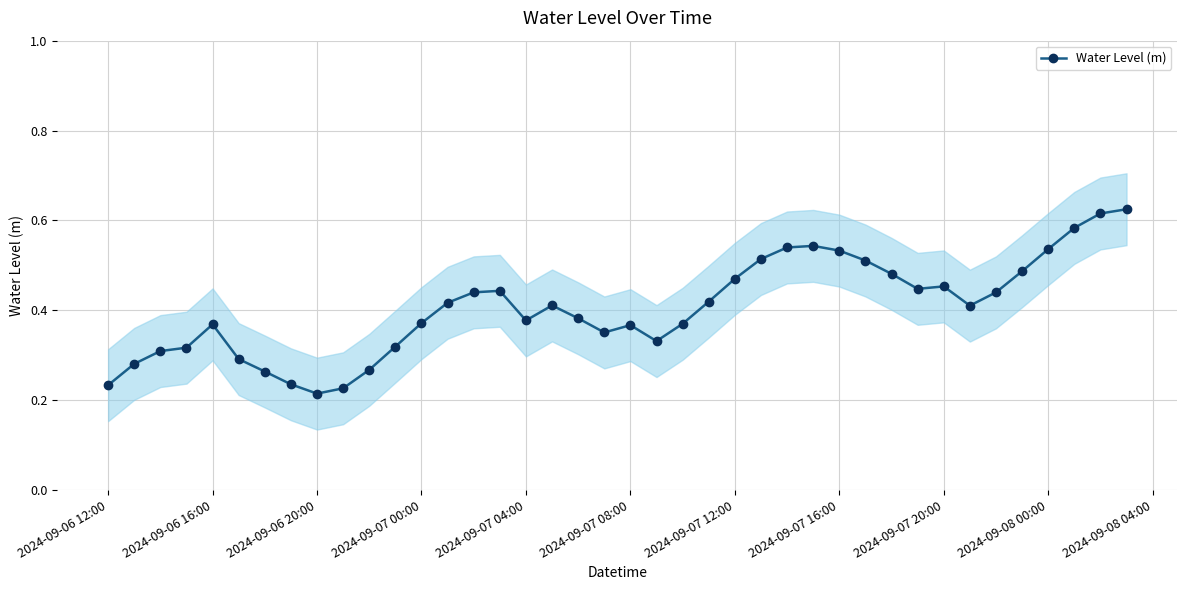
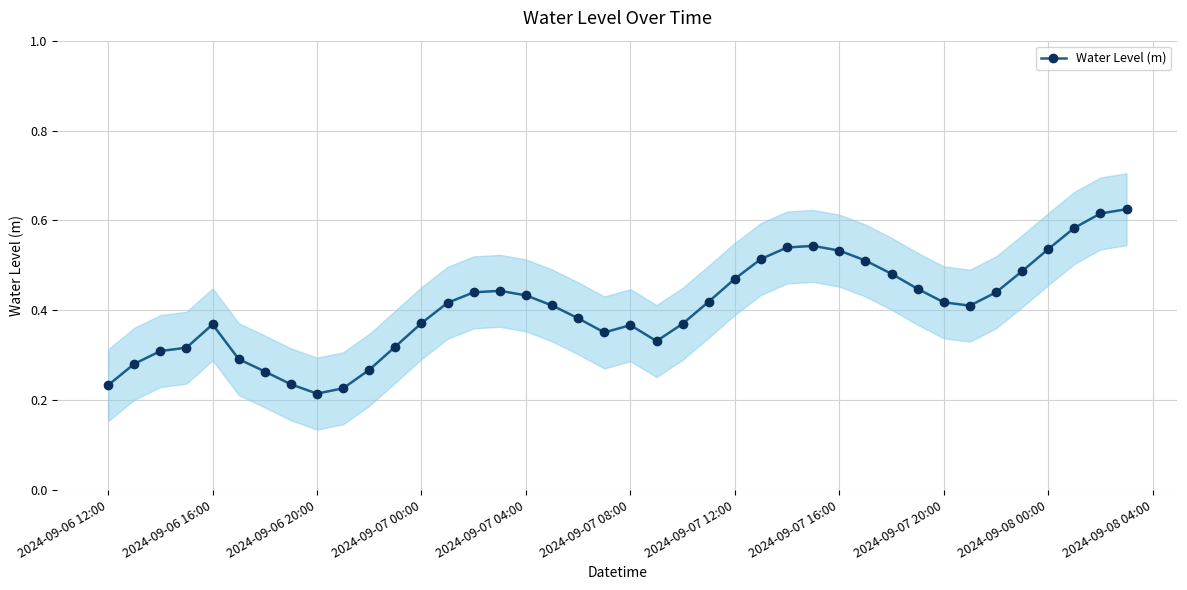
  {
    "Water Level (m)": {
      "2024-09-06 12:00": 0.23,
      "2024-09-06 16:00": 0.37,
      "2024-09-06 20:00": 0.21,
      "2024-09-07 00:00": 0.37,
-     "2024-09-07 04:00": 0.38,
+     "2024-09-07 04:00": 0.43,
      "2024-09-07 08:00": 0.37,
      "2024-09-07 12:00": 0.47,
      "2024-09-07 16:00": 0.53,
-     "2024-09-07 20:00": 0.45,
+     "2024-09-07 20:00": 0.42,
      "2024-09-08 00:00": 0.54
    }
  }
